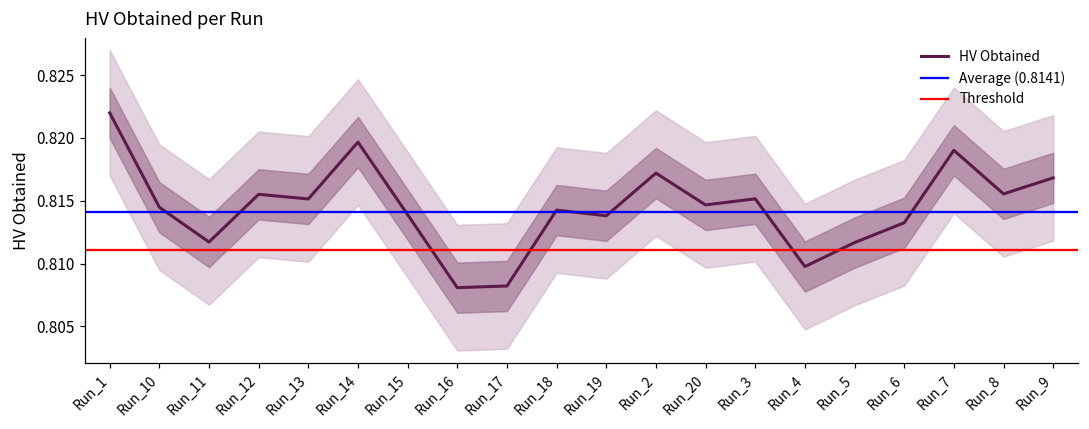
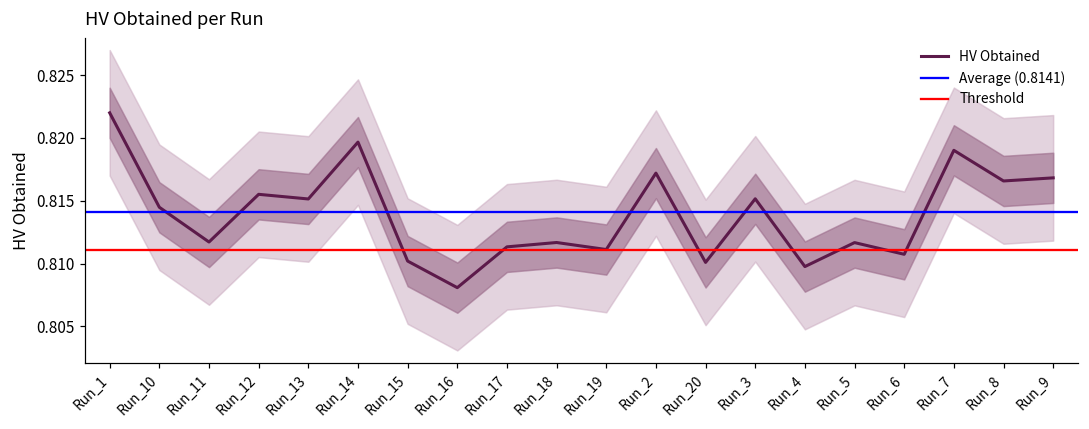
  {
    "HV Obtained": {
      "Run_1": 0.8220,
      "Run_10": 0.8145,
      "Run_11": 0.8117,
      "Run_12": 0.8155,
      "Run_13": 0.8151,
      "Run_14": 0.8197,
-     "Run_15": 0.8139,
+     "Run_15": 0.8102,
      "Run_16": 0.8081,
-     "Run_17": 0.8082,
-     "Run_18": 0.8143,
-     "Run_19": 0.8138,
+     "Run_17": 0.8113,
+     "Run_18": 0.8117,
+     "Run_19": 0.8111,
      "Run_2": 0.8172,
-     "Run_20": 0.8147,
+     "Run_20": 0.8101,
      "Run_3": 0.8152,
      "Run_4": 0.8098,
      "Run_5": 0.8117,
-     "Run_6": 0.8132,
+     "Run_6": 0.8107,
      "Run_7": 0.8190,
-     "Run_8": 0.8155,
+     "Run_8": 0.8166,
      "Run_9": 0.8168
    }
  }
